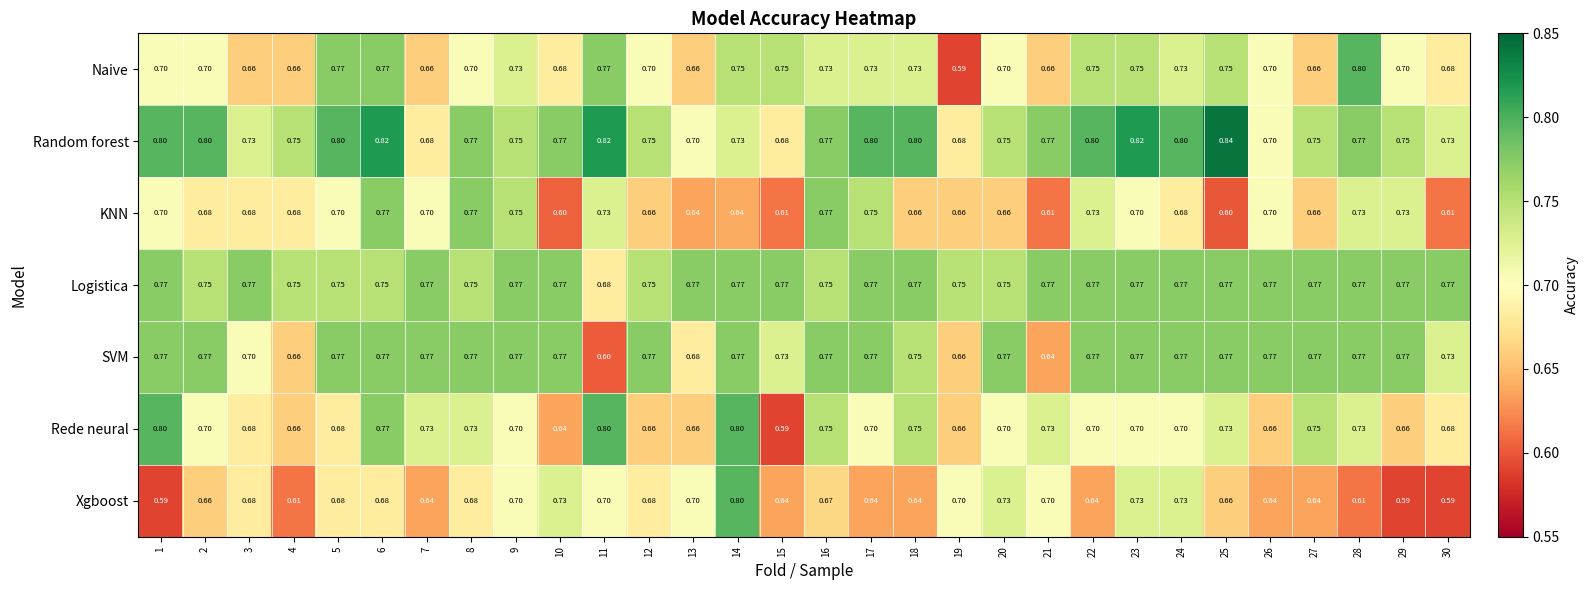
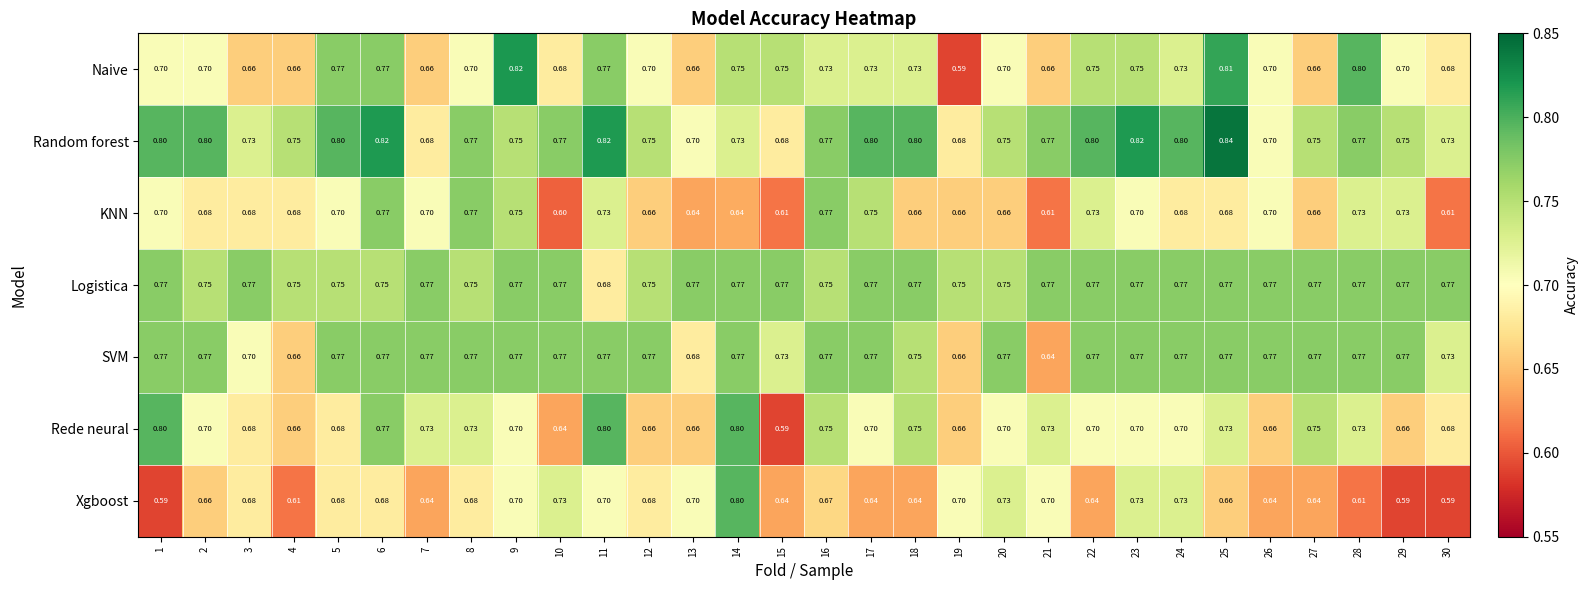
  {
    "Naive": {
      "1": 0.70,
      "2": 0.70,
      "3": 0.66,
      "4": 0.66,
      "5": 0.77,
      "6": 0.77,
      "7": 0.66,
      "8": 0.70,
-     "9": 0.73,
+     "9": 0.82,
      "10": 0.68,
      "11": 0.77,
      "12": 0.70,
      "13": 0.66,
      "14": 0.75,
      "15": 0.75,
      "16": 0.73,
      "17": 0.73,
      "18": 0.73,
      "19": 0.59,
      "20": 0.70,
      "21": 0.66,
      "22": 0.75,
      "23": 0.75,
      "24": 0.73,
-     "25": 0.75,
+     "25": 0.81,
      "26": 0.70,
      "27": 0.66,
      "28": 0.80,
      "29": 0.70,
      "30": 0.68
    },
    "KNN": {
      "1": 0.70,
      "2": 0.68,
      "3": 0.68,
      "4": 0.68,
      "5": 0.70,
      "6": 0.77,
      "7": 0.70,
      "8": 0.77,
      "9": 0.75,
      "10": 0.60,
      "11": 0.73,
      "12": 0.66,
      "13": 0.64,
      "14": 0.64,
      "15": 0.61,
      "16": 0.77,
      "17": 0.75,
      "18": 0.66,
      "19": 0.66,
      "20": 0.66,
      "21": 0.61,
      "22": 0.73,
      "23": 0.70,
      "24": 0.68,
-     "25": 0.60,
+     "25": 0.68,
      "26": 0.70,
      "27": 0.66,
      "28": 0.73,
      "29": 0.73,
      "30": 0.61
    },
    "SVM": {
      "1": 0.77,
      "2": 0.77,
      "3": 0.70,
      "4": 0.66,
      "5": 0.77,
      "6": 0.77,
      "7": 0.77,
      "8": 0.77,
      "9": 0.77,
      "10": 0.77,
-     "11": 0.60,
+     "11": 0.77,
      "12": 0.77,
      "13": 0.68,
      "14": 0.77,
      "15": 0.73,
      "16": 0.77,
      "17": 0.77,
      "18": 0.75,
      "19": 0.66,
      "20": 0.77,
      "21": 0.64,
      "22": 0.77,
      "23": 0.77,
      "24": 0.77,
      "25": 0.77,
      "26": 0.77,
      "27": 0.77,
      "28": 0.77,
      "29": 0.77,
      "30": 0.73
    }
  }
